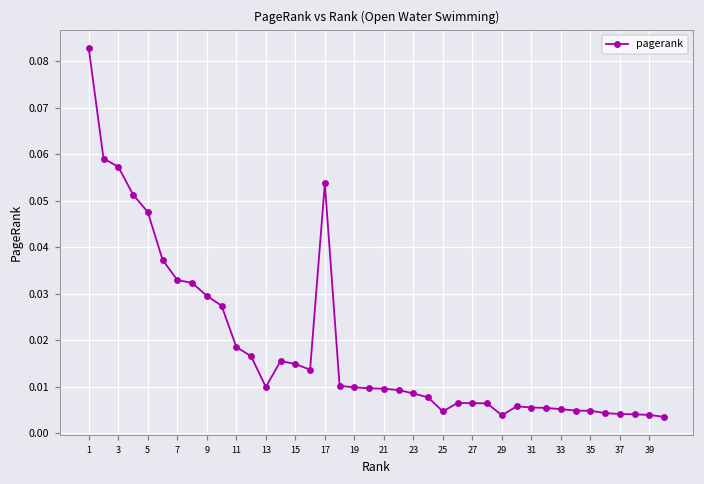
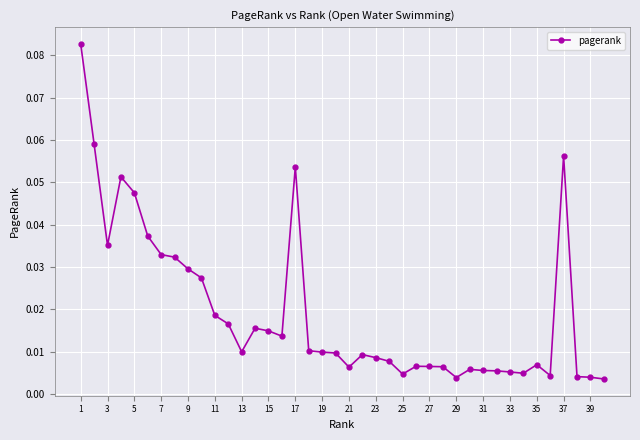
  {
    "1": 0.083,
-   "3": 0.057,
+   "3": 0.035,
    "5": 0.048,
    "7": 0.033,
    "9": 0.030,
    "11": 0.019,
    "13": 0.010,
    "15": 0.015,
    "17": 0.054,
    "19": 0.010,
-   "21": 0.010,
+   "21": 0.006,
    "23": 0.009,
    "25": 0.005,
    "27": 0.006,
    "29": 0.004,
    "31": 0.006,
    "33": 0.005,
-   "35": 0.005,
-   "37": 0.004,
+   "35": 0.007,
+   "37": 0.056,
    "39": 0.004
  }
